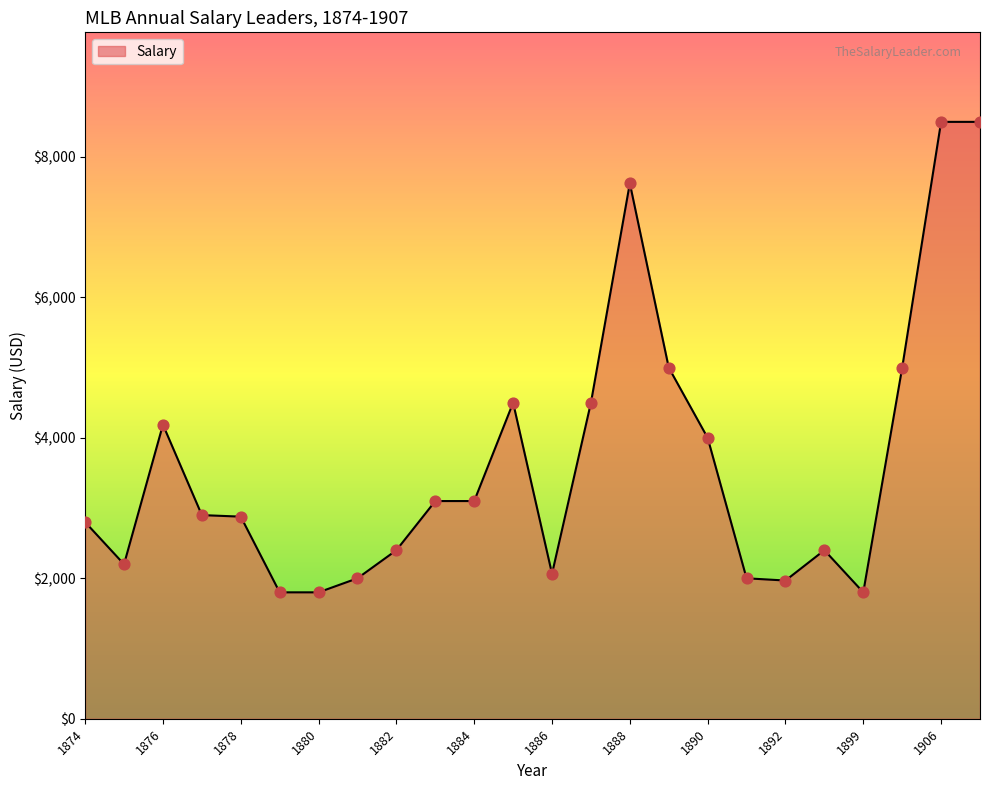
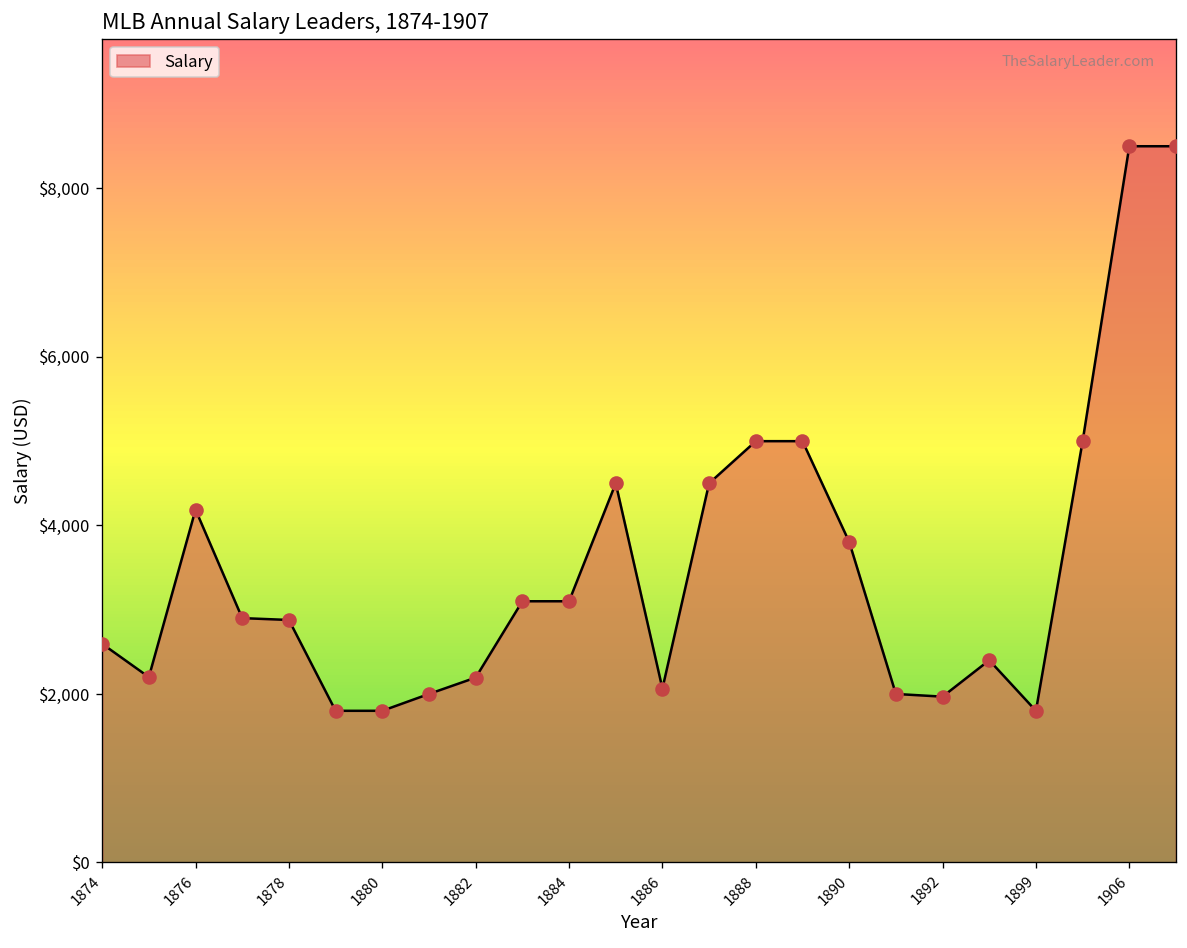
  {
-   "1874": "$2,800",
+   "1874": "$2,600",
    "1876": "$4,200",
    "1878": "$2,900",
    "1880": "$1,800",
-   "1882": "$2,400",
+   "1882": "$2,200",
    "1884": "$3,100",
    "1886": "$2,100",
-   "1888": "$7,600",
-   "1890": "$4,000",
+   "1888": "$5,000",
+   "1890": "$3,800",
    "1892": "$2,000",
    "1899": "$1,800",
    "1906": "$8,500"
  }
